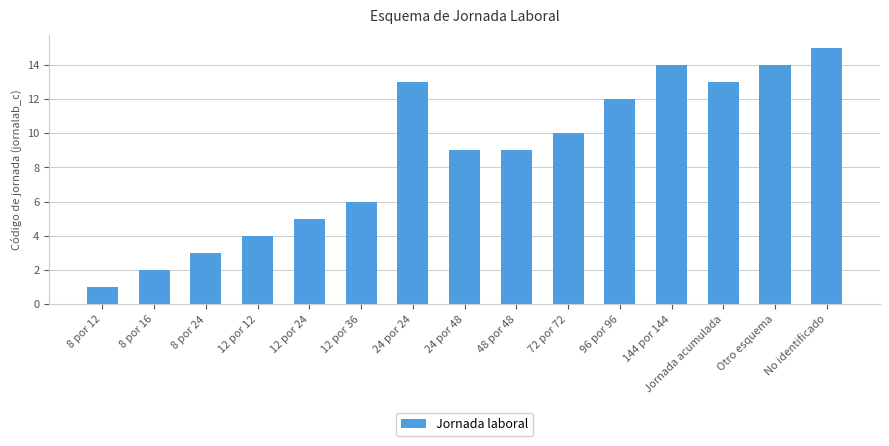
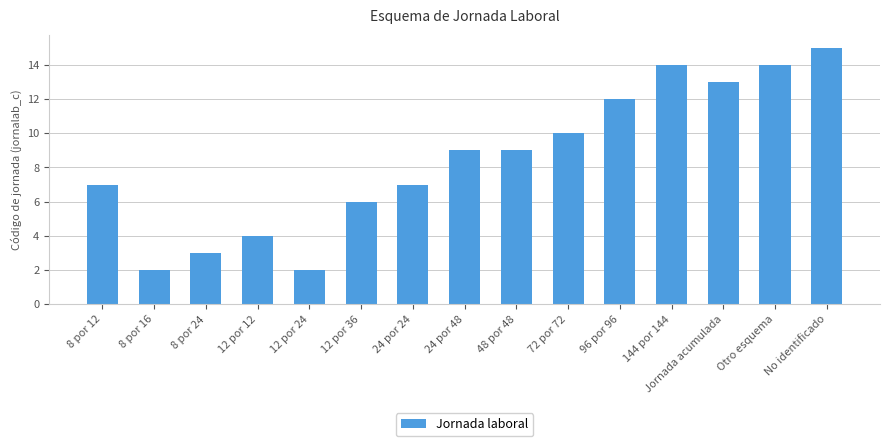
  {
-   "8 por 12": 1,
+   "8 por 12": 7,
    "8 por 16": 2,
    "8 por 24": 3,
    "12 por 12": 4,
-   "12 por 24": 5,
+   "12 por 24": 2,
    "12 por 36": 6,
-   "24 por 24": 13,
+   "24 por 24": 7,
    "24 por 48": 9,
    "48 por 48": 9,
    "72 por 72": 10,
    "96 por 96": 12,
    "144 por 144": 14,
    "Jornada acumulada": 13,
    "Otro esquema": 14,
    "No identificado": 15
  }
